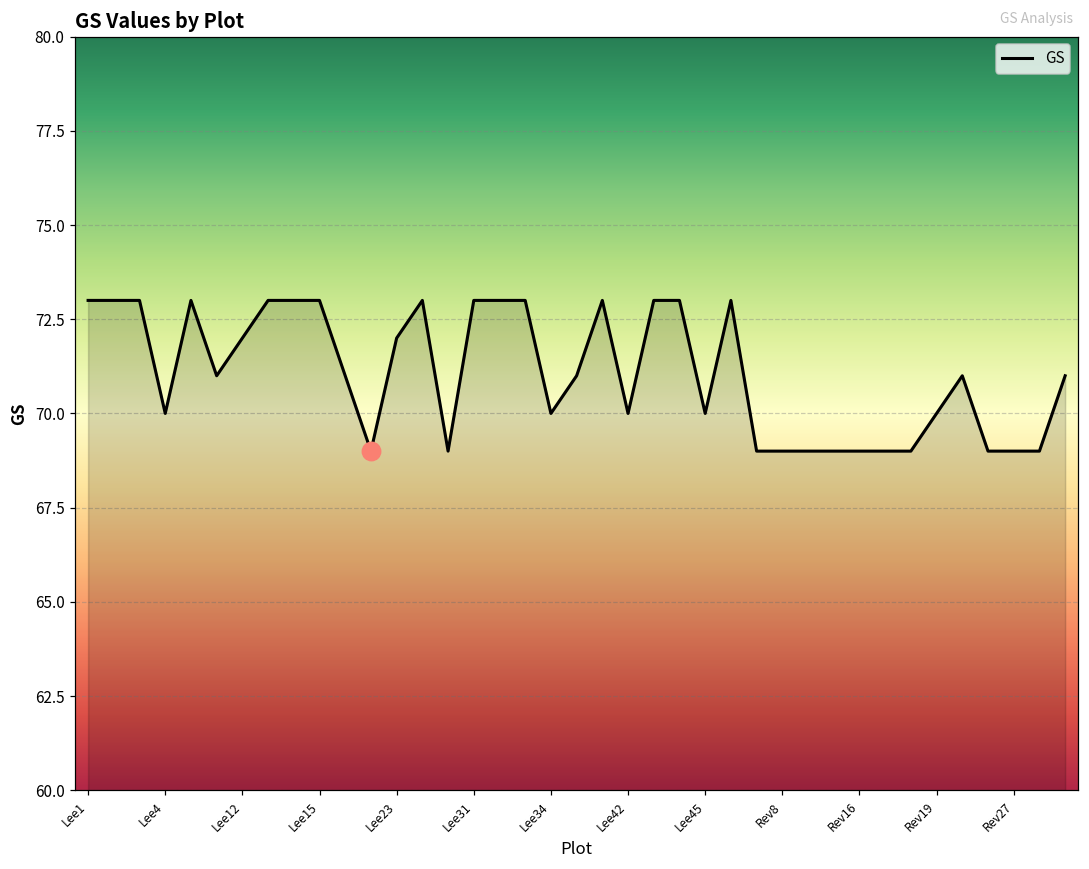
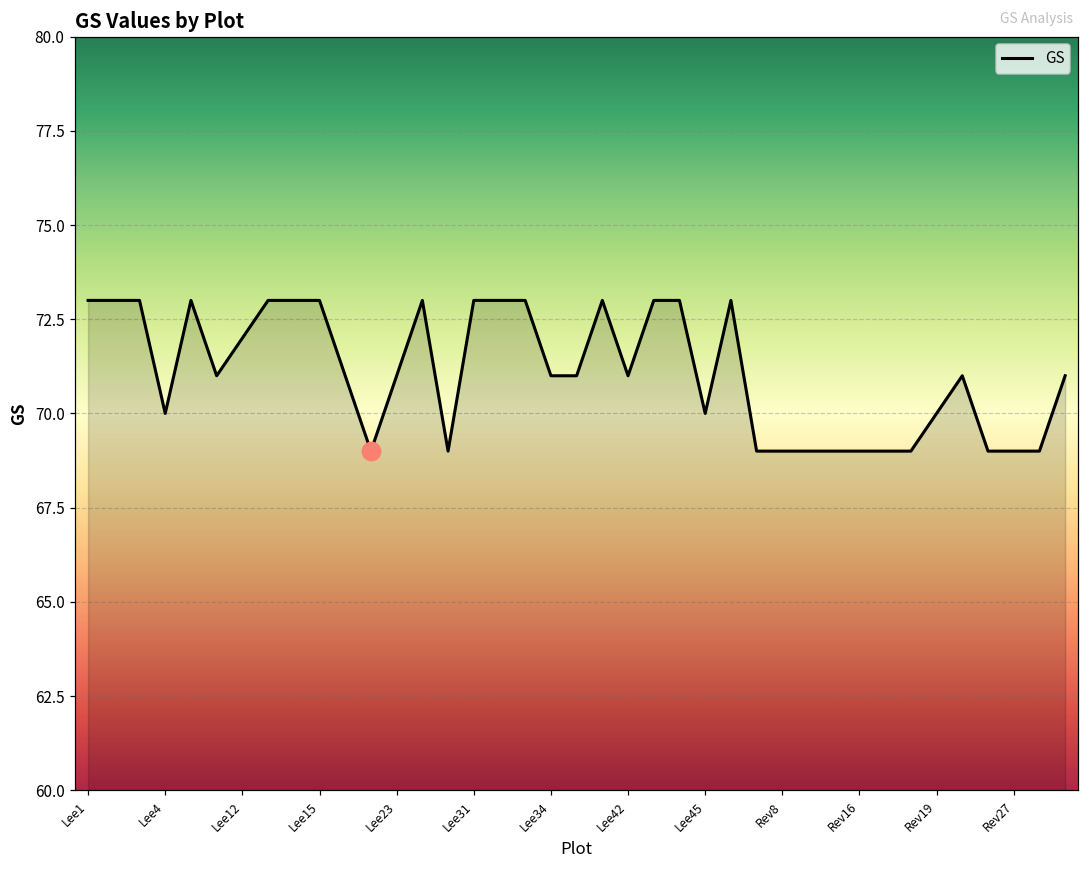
  {
    "GS": {
      "Lee1": 73,
      "Lee4": 70,
      "Lee12": 72,
      "Lee15": 73,
-     "Lee23": 72,
+     "Lee23": 71,
      "Lee31": 73,
-     "Lee34": 70,
-     "Lee42": 70,
+     "Lee34": 71,
+     "Lee42": 71,
      "Lee45": 70,
      "Rev8": 69,
      "Rev16": 69,
      "Rev19": 70,
      "Rev27": 69
    }
  }
